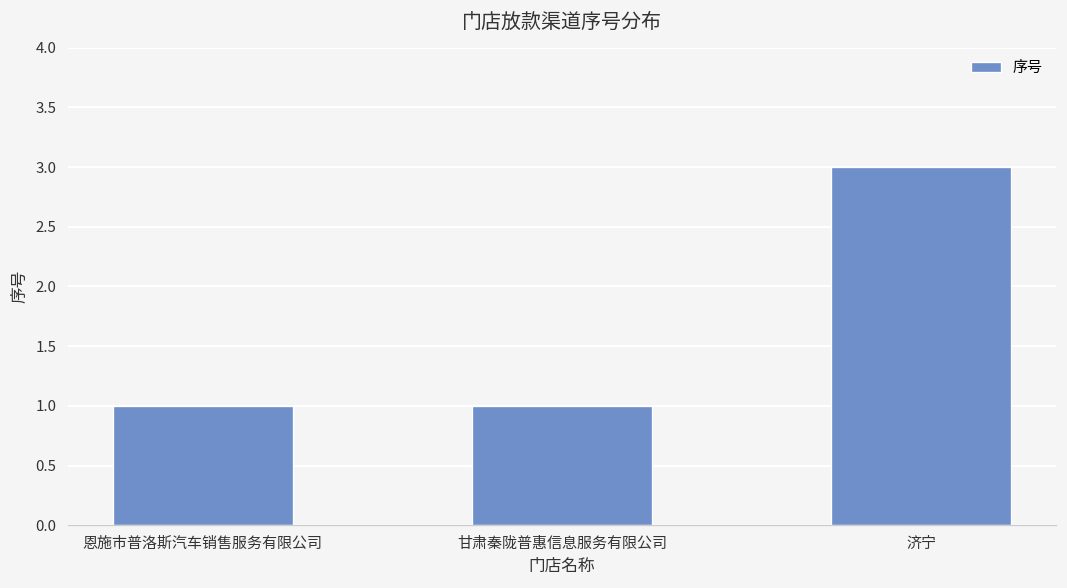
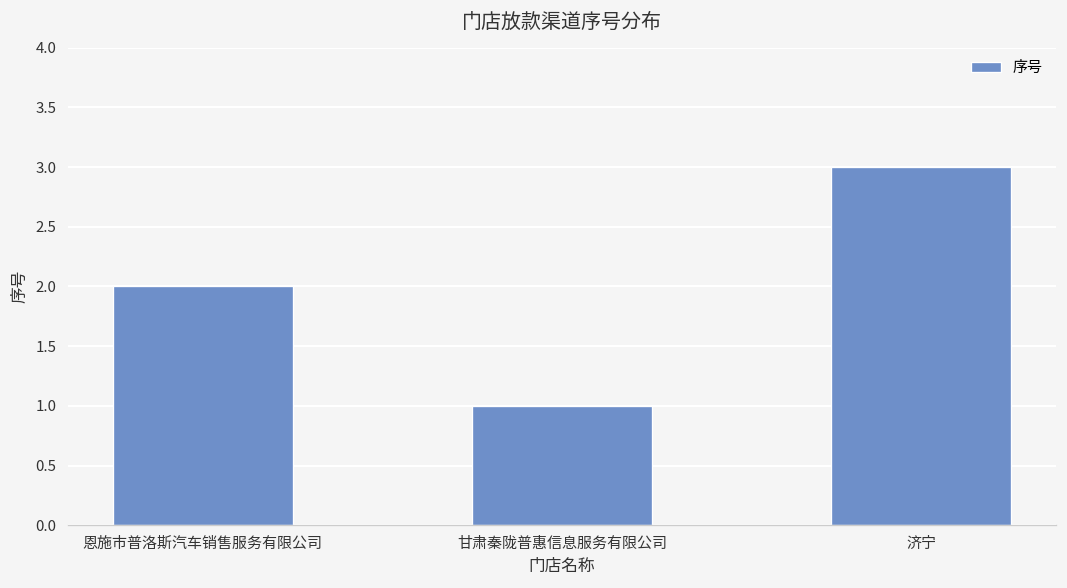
  {
-   "恩施市普洛斯汽车销售服务有限公司": 1,
+   "恩施市普洛斯汽车销售服务有限公司": 2,
    "甘肃秦陇普惠信息服务有限公司": 1,
    "济宁": 3
  }
